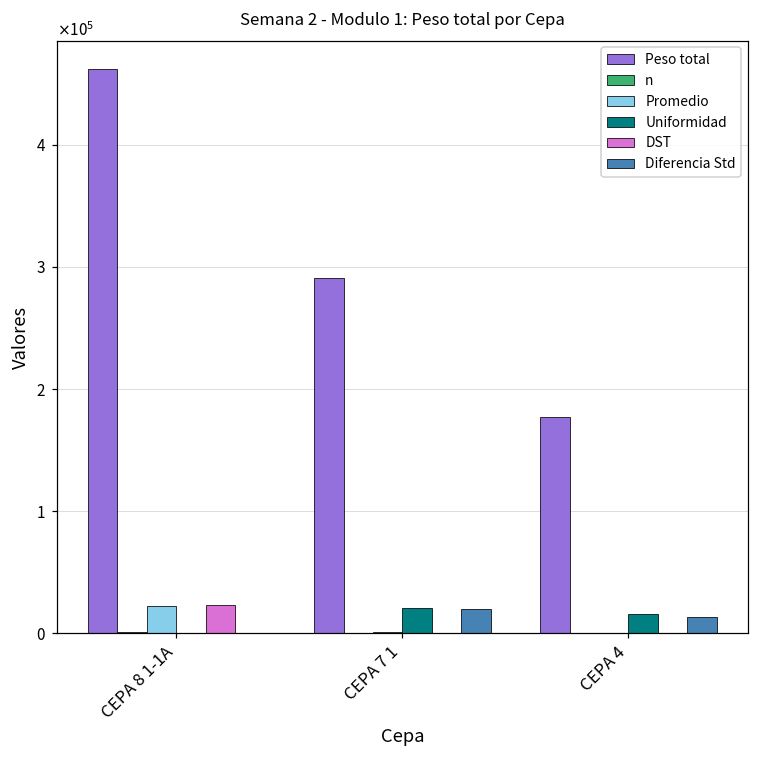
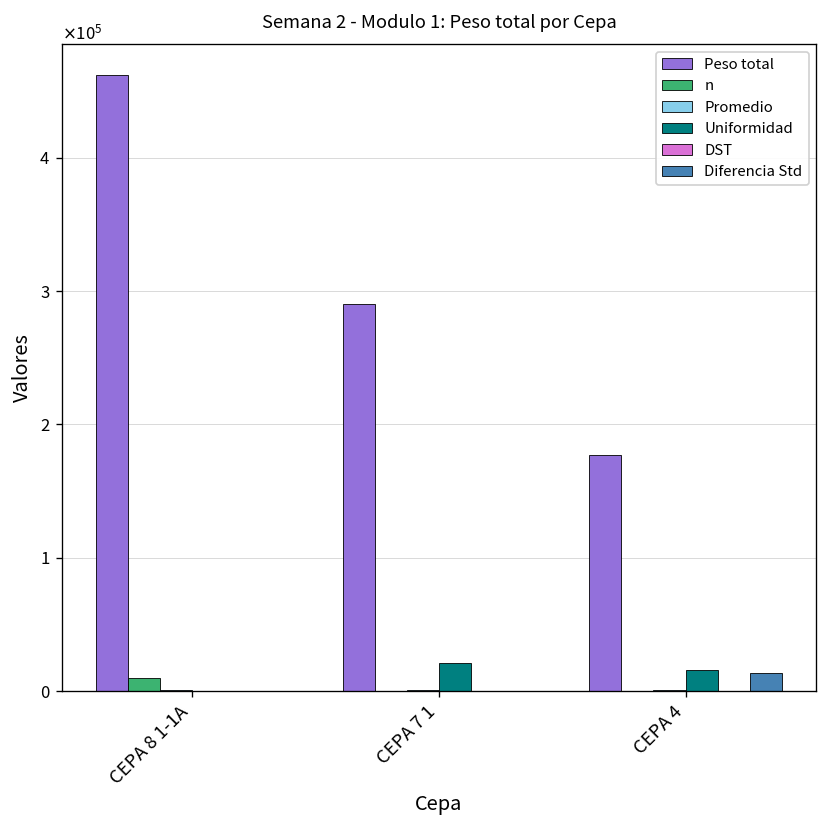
  {
    "Peso total": {
      "CEPA 8 1-1A": 462000,
      "CEPA 7 1": 291000,
      "CEPA 4": 177000
    },
    "n": {
-     "CEPA 8 1-1A": 1000
+     "CEPA 8 1-1A": 9000
    },
    "Promedio": {
-     "CEPA 8 1-1A": 22000
+     "CEPA 8 1-1A": 0
    },
    "Uniformidad": {
      "CEPA 7 1": 21000,
      "CEPA 4": 16000
    },
    "DST": {
-     "CEPA 8 1-1A": 23000
+     "CEPA 8 1-1A": 0
    },
    "Diferencia Std": {
-     "CEPA 7 1": 20000,
+     "CEPA 7 1": 0,
      "CEPA 4": 14000
    }
  }
